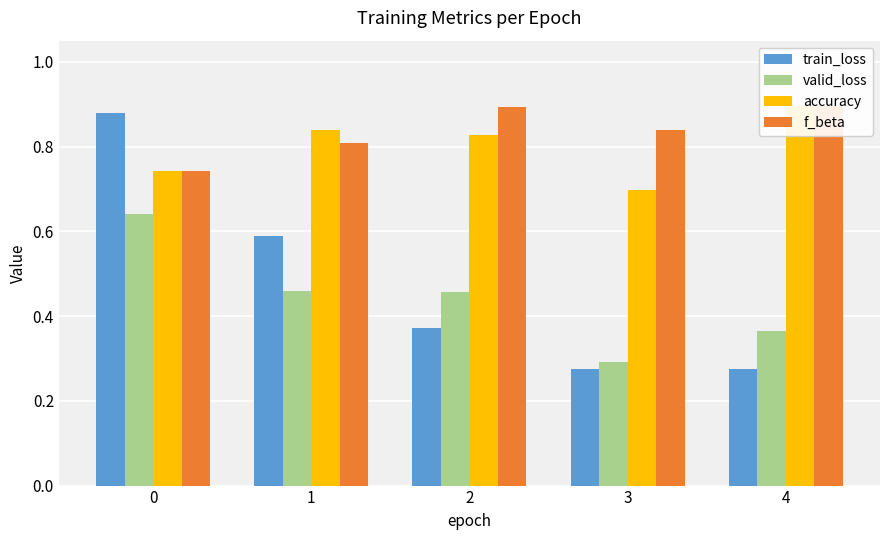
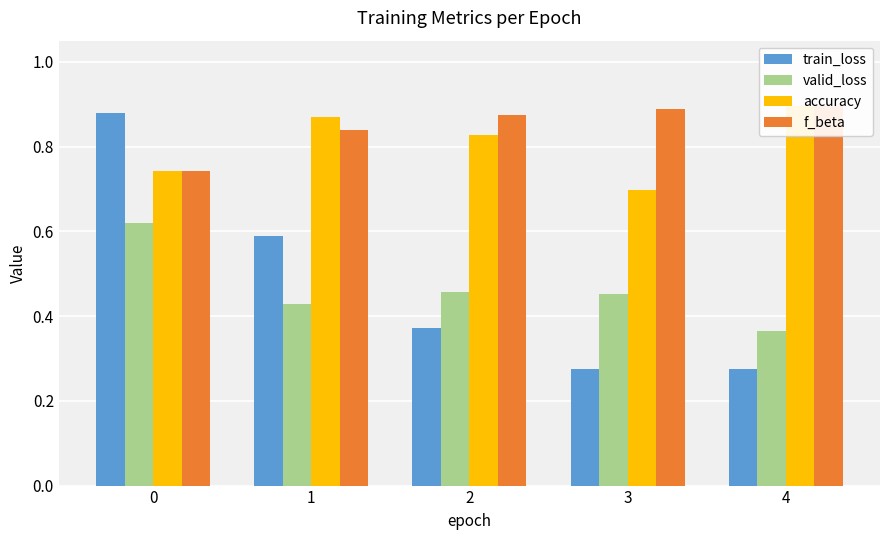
  {
    "train_loss": {
      "0": 0.88,
      "1": 0.59,
      "2": 0.37,
      "3": 0.28,
      "4": 0.27
    },
    "valid_loss": {
-     "0": 0.64,
-     "1": 0.46,
+     "0": 0.62,
+     "1": 0.43,
      "2": 0.46,
-     "3": 0.29,
+     "3": 0.45,
      "4": 0.36
    },
    "accuracy": {
      "0": 0.74,
-     "1": 0.84,
+     "1": 0.87,
      "2": 0.83,
      "3": 0.70
    },
    "f_beta": {
      "0": 0.74,
-     "1": 0.81,
-     "2": 0.89,
-     "3": 0.84
+     "1": 0.84,
+     "2": 0.87,
+     "3": 0.89
    }
  }
